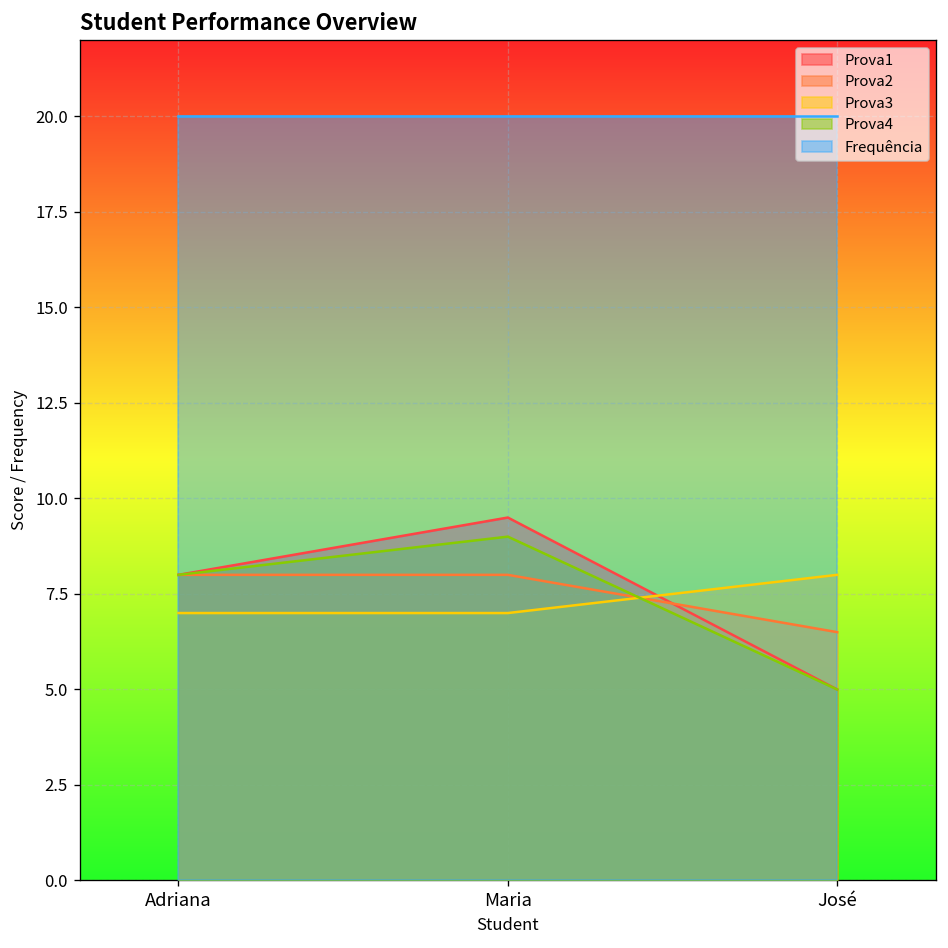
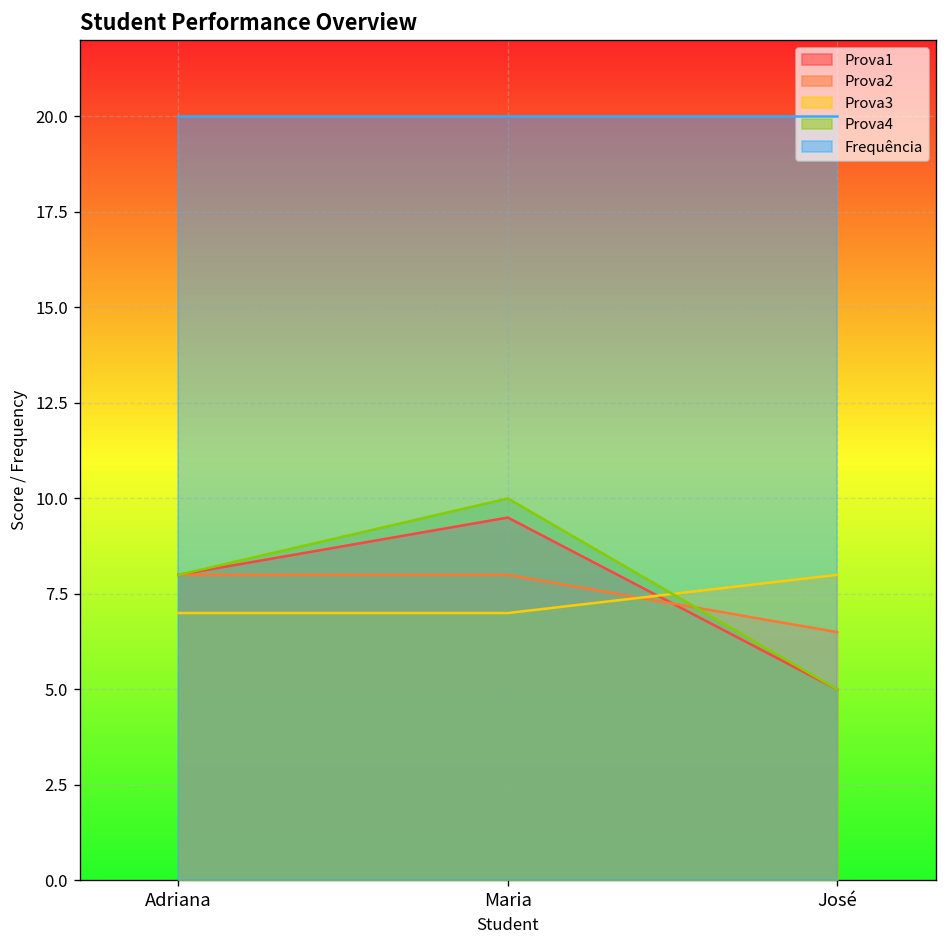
  {
    "Prova3": {
      "Adriana": 7,
      "Maria": 7,
      "José": 8
    },
    "Prova4": {
-     "Maria": 9
+     "Maria": 10
    },
    "Frequência": {
      "Adriana": 20,
      "Maria": 20
    }
  }
